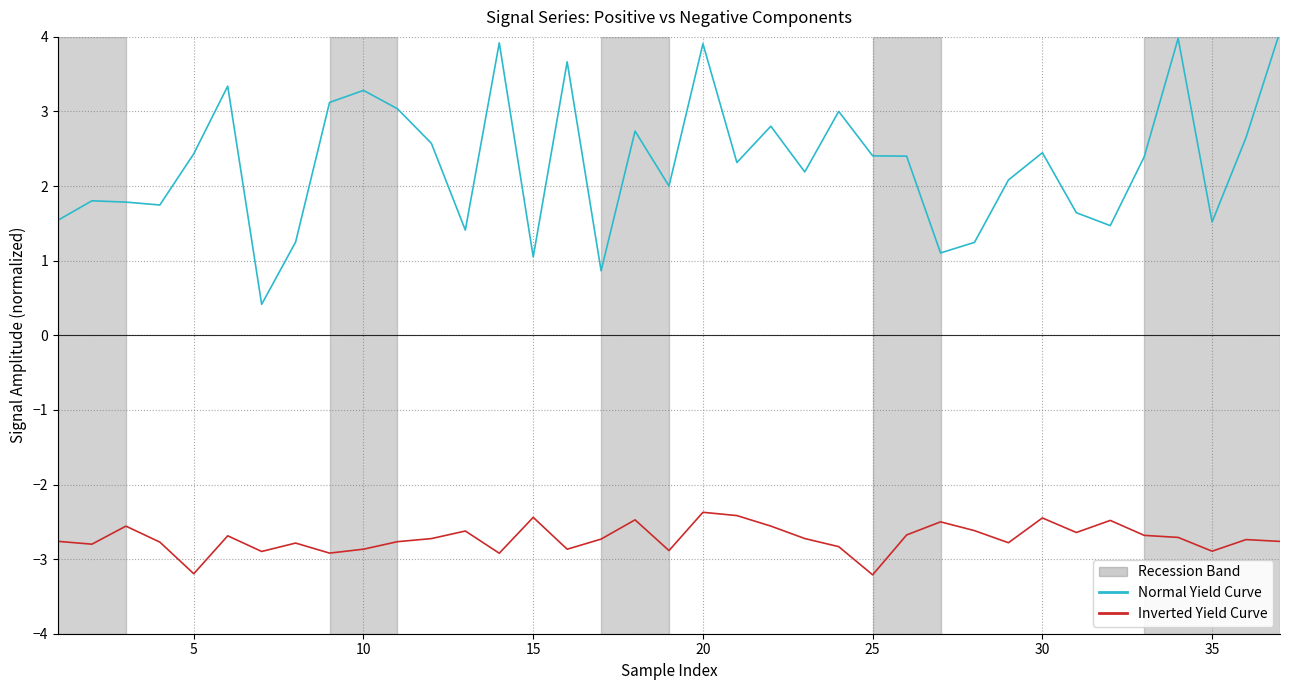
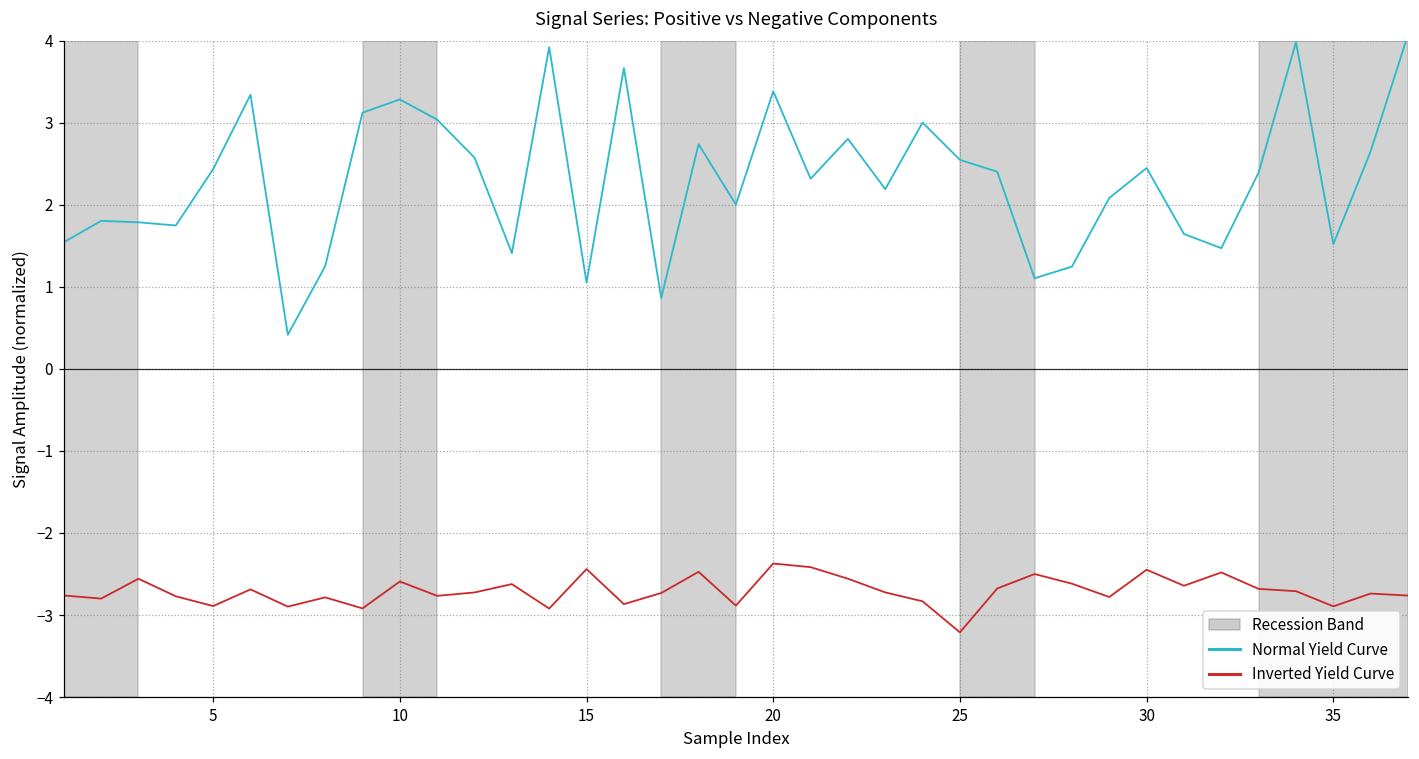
  {
    "Normal Yield Curve": {
      "5": 2.4,
      "10": 3.3,
      "15": 1.1,
-     "20": 3.9,
-     "25": 2.4,
+     "20": 3.4,
+     "25": 2.5,
      "30": 2.4,
      "35": 1.5
    },
    "Inverted Yield Curve": {
-     "5": -3.2,
-     "10": -2.9,
+     "5": -2.9,
+     "10": -2.6,
      "15": -2.4,
      "20": -2.4,
      "25": -3.2,
      "30": -2.4,
      "35": -2.9
    }
  }
